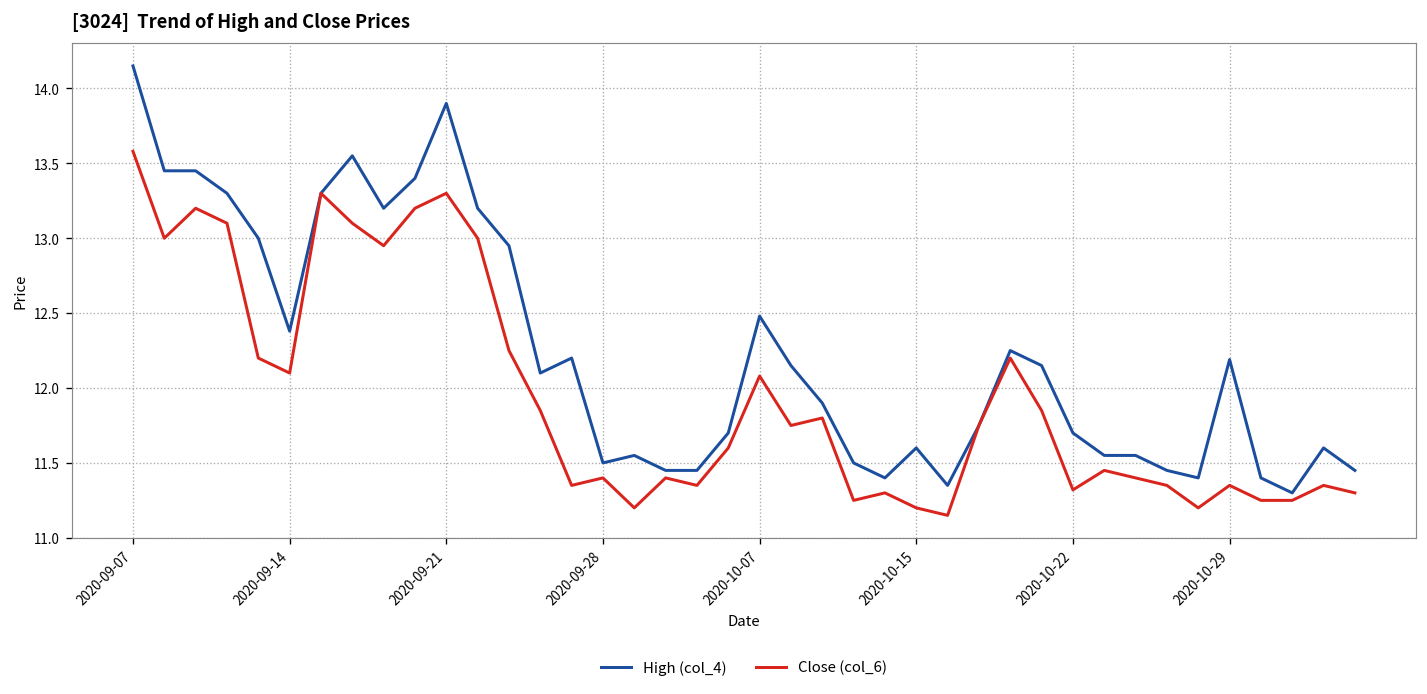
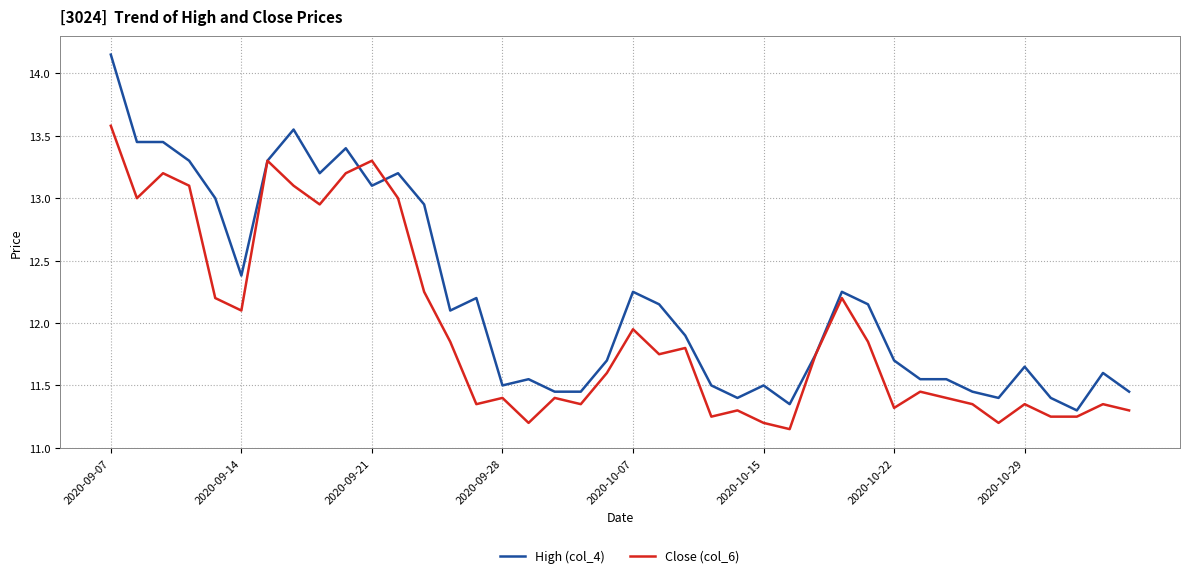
  {
    "High (col_4)": {
      "2020-09-07": 14.15,
      "2020-09-14": 12.38,
-     "2020-09-21": 13.9,
+     "2020-09-21": 13.1,
      "2020-09-28": 11.50,
-     "2020-10-07": 12.48,
-     "2020-10-15": 11.6,
+     "2020-10-07": 12.25,
+     "2020-10-15": 11.5,
      "2020-10-22": 11.70,
-     "2020-10-29": 12.19
+     "2020-10-29": 11.65
    },
    "Close (col_6)": {
      "2020-09-07": 13.58,
      "2020-09-14": 12.10,
      "2020-09-21": 13.30,
      "2020-09-28": 11.40,
-     "2020-10-07": 12.08,
+     "2020-10-07": 11.95,
      "2020-10-15": 11.20,
      "2020-10-22": 11.32,
      "2020-10-29": 11.35
    }
  }
